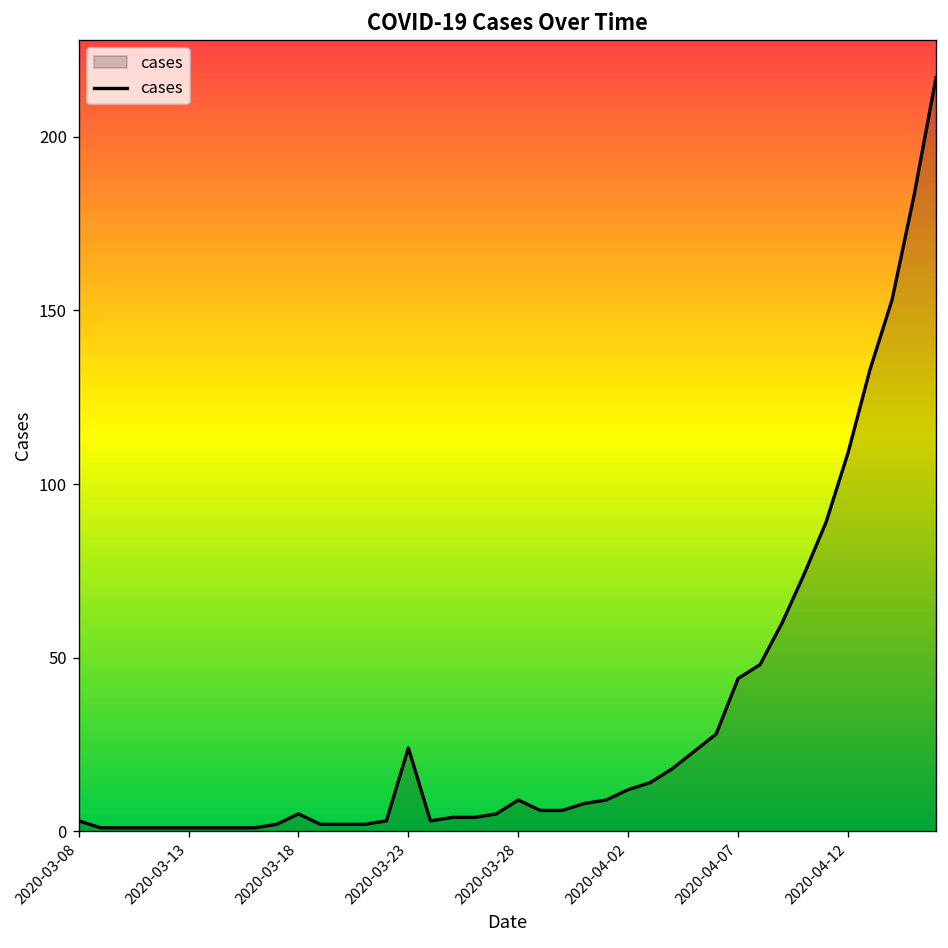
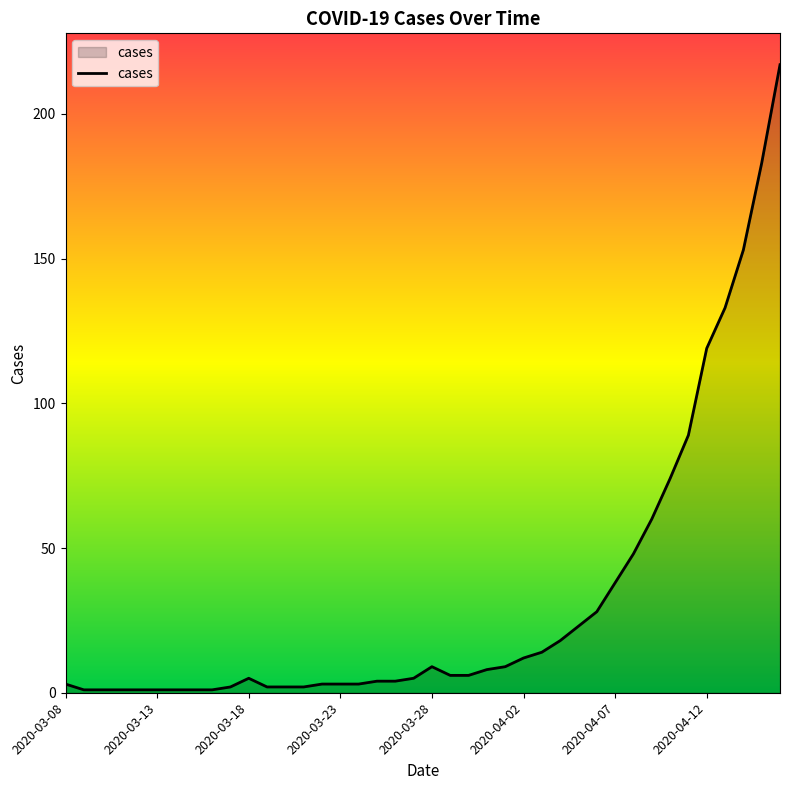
  {
    "2020-03-08": 3,
    "2020-03-13": 1,
    "2020-03-18": 5,
-   "2020-03-23": 24,
+   "2020-03-23": 3,
    "2020-03-28": 9,
    "2020-04-02": 12,
-   "2020-04-07": 44,
-   "2020-04-12": 109
+   "2020-04-07": 38,
+   "2020-04-12": 119
  }
